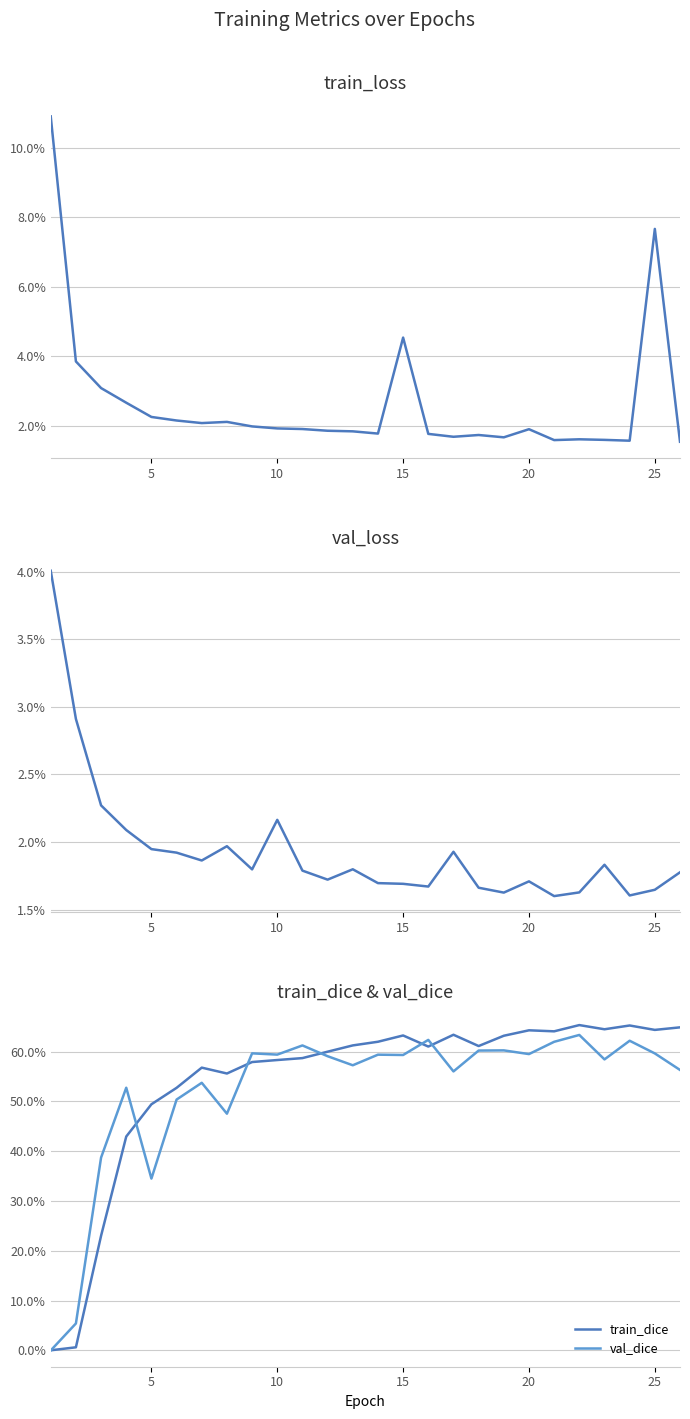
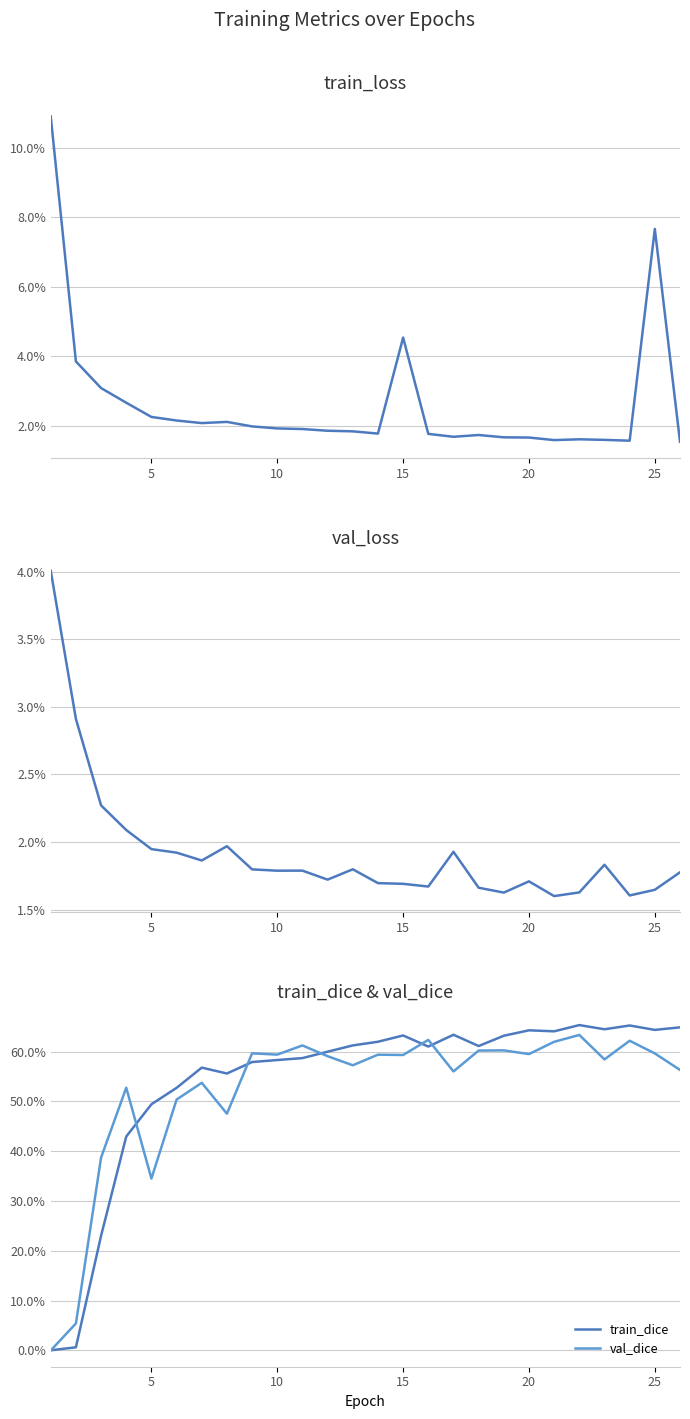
  {
    "train_loss": {
      "5": "2.3%",
      "10": "1.9%",
      "15": "4.5%",
-     "20": "1.9%",
+     "20": "1.7%",
      "25": "7.7%"
    },
    "val_loss": {
      "5": "1.95%",
-     "10": "2.16%",
+     "10": "1.79%",
      "15": "1.69%",
      "20": "1.71%",
      "25": "1.65%"
    }
  }
